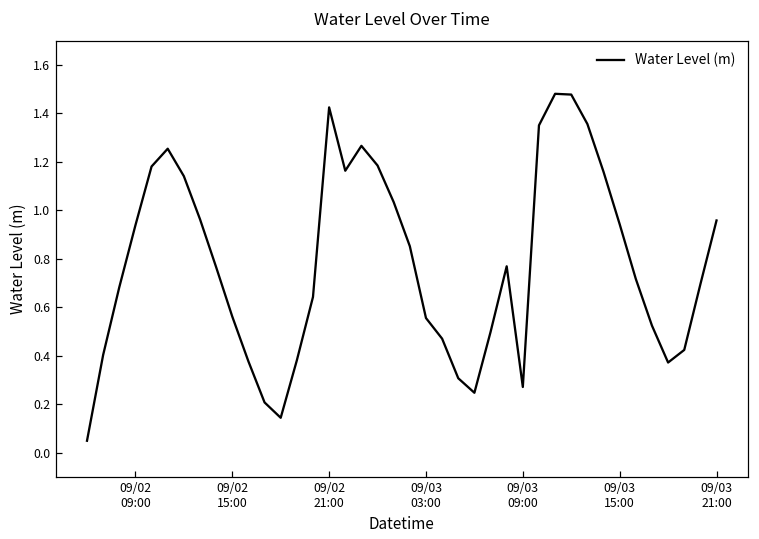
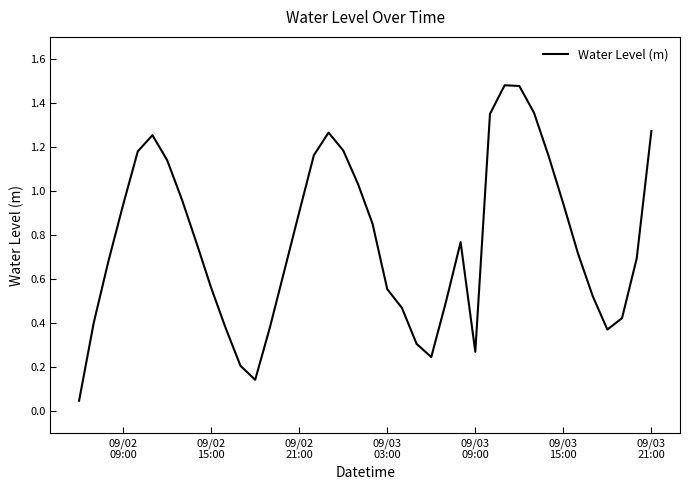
  {
    "09/02 09:00": 0.94,
    "09/02 15:00": 0.56,
-   "09/02 21:00": 1.42,
+   "09/02 21:00": 0.90,
    "09/03 03:00": 0.56,
    "09/03 09:00": 0.27,
    "09/03 15:00": 0.94,
-   "09/03 21:00": 0.96
+   "09/03 21:00": 1.27
  }
